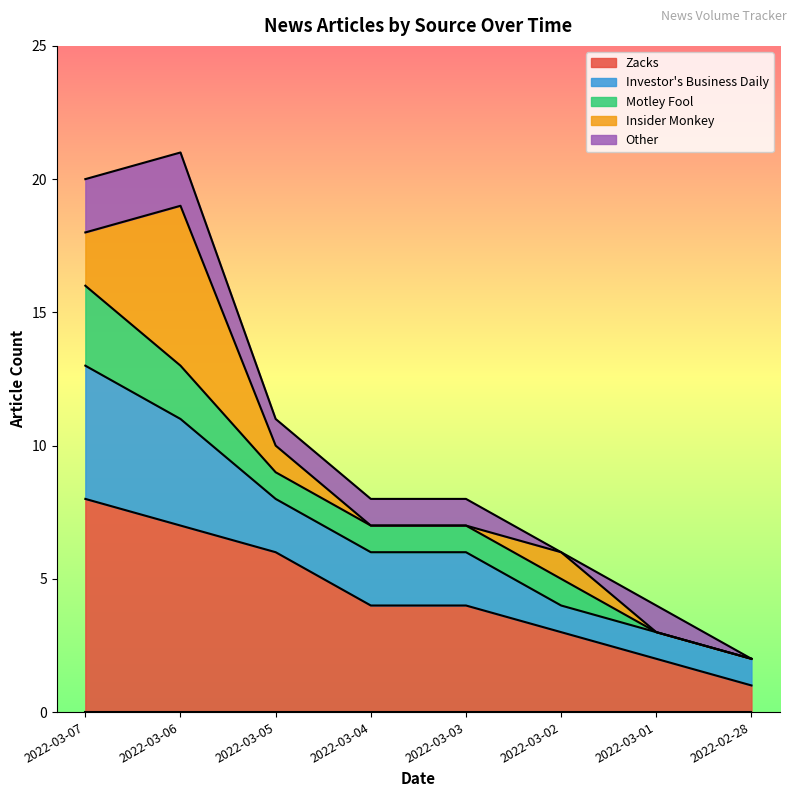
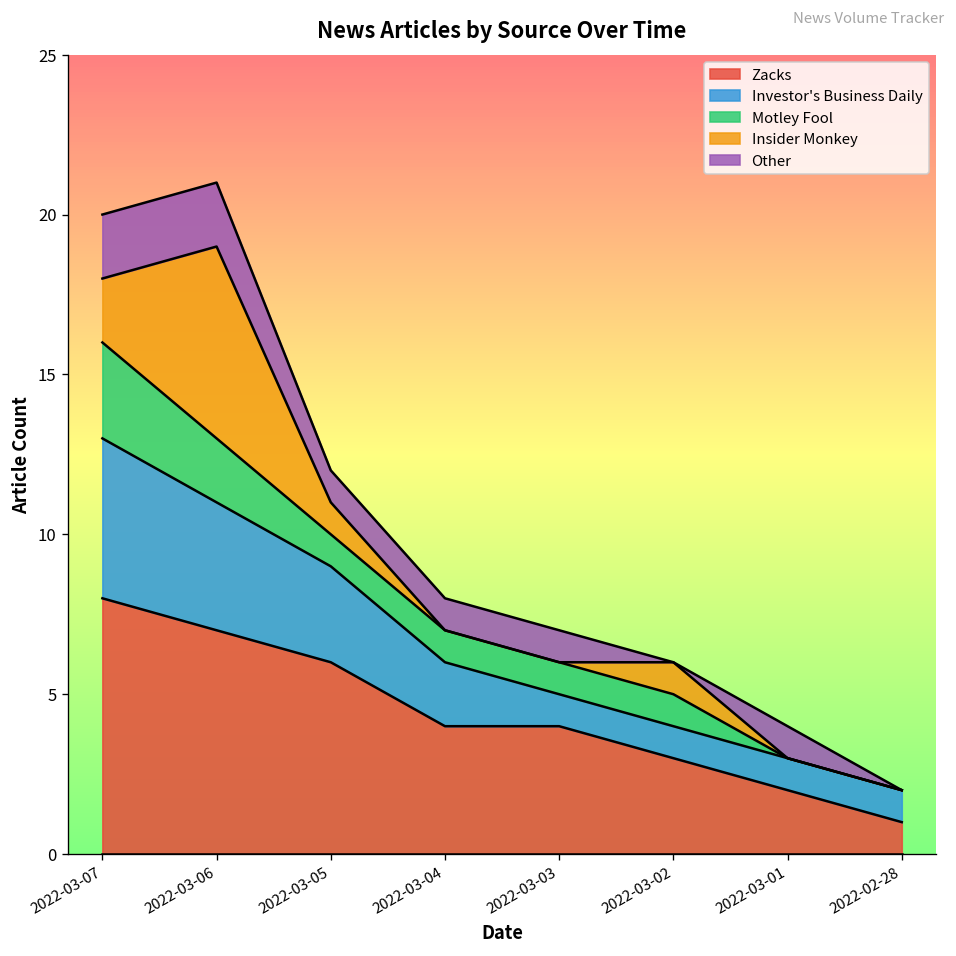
  {
    "Zacks": {
      "2022-03-07": 8,
      "2022-03-06": 7,
      "2022-03-05": 6,
      "2022-03-04": 4,
      "2022-03-03": 4,
      "2022-03-02": 3,
      "2022-03-01": 2,
      "2022-02-28": 1
    },
    "Investor's Business Daily": {
      "2022-03-07": 5,
      "2022-03-06": 4,
-     "2022-03-05": 2,
+     "2022-03-05": 3,
      "2022-03-04": 2,
-     "2022-03-03": 2,
+     "2022-03-03": 1,
      "2022-03-02": 1
    },
    "Motley Fool": {
      "2022-03-07": 3,
      "2022-03-06": 2,
      "2022-03-05": 1,
      "2022-03-02": 1
    },
    "Insider Monkey": {
      "2022-03-07": 2,
      "2022-03-06": 6,
      "2022-03-05": 1
    },
    "Other": {
      "2022-03-07": 2,
      "2022-03-06": 2,
      "2022-03-05": 1,
      "2022-03-04": 1,
      "2022-03-03": 1,
      "2022-03-01": 1
    }
  }
